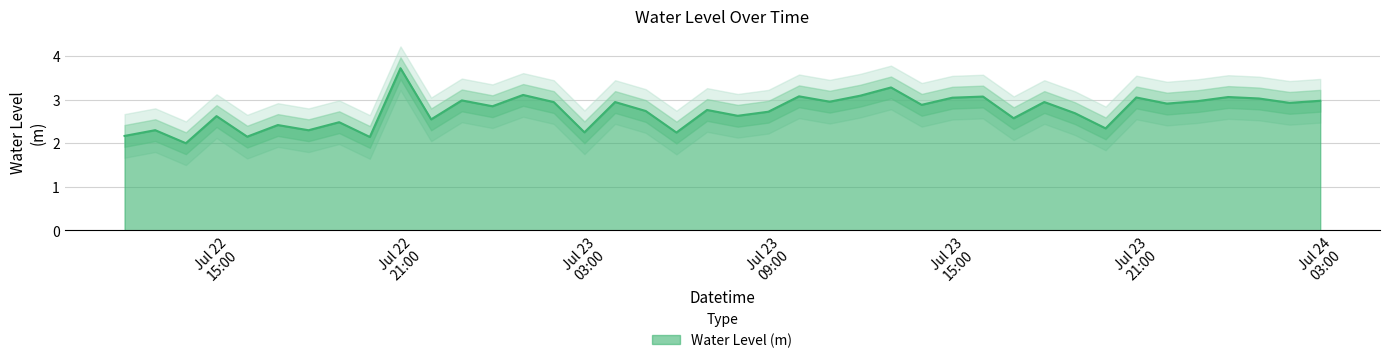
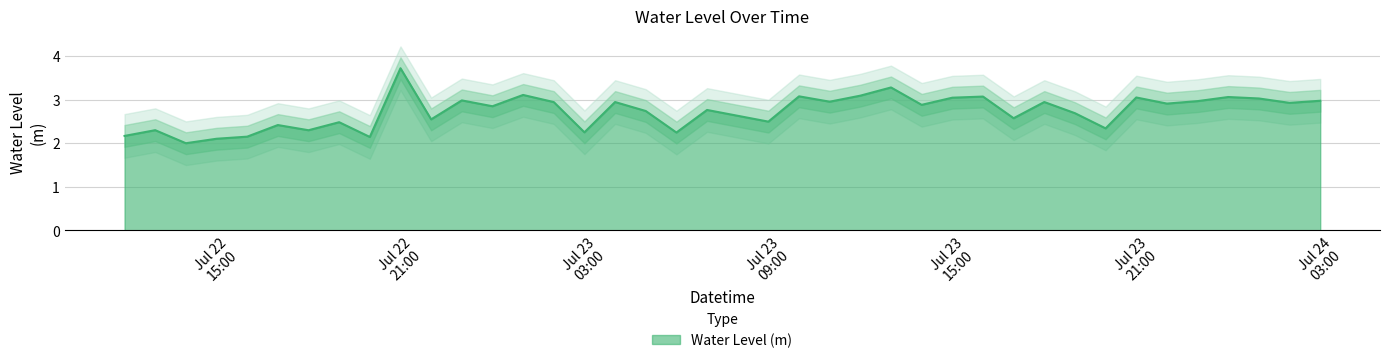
  {
    "Water Level (m)": {
-     "Jul 22 15:00": 2.6,
+     "Jul 22 15:00": 2.1,
      "Jul 22 21:00": 3.7,
      "Jul 23 03:00": 2.2,
-     "Jul 23 09:00": 2.7,
+     "Jul 23 09:00": 2.5,
      "Jul 23 15:00": 3.0,
      "Jul 23 21:00": 3.0,
      "Jul 24 03:00": 3.0
    }
  }
